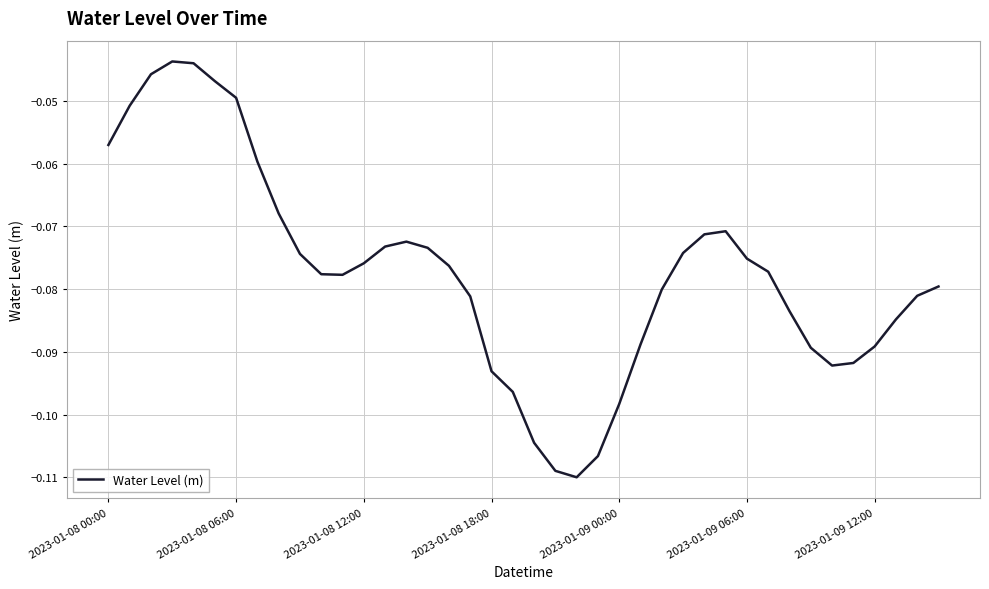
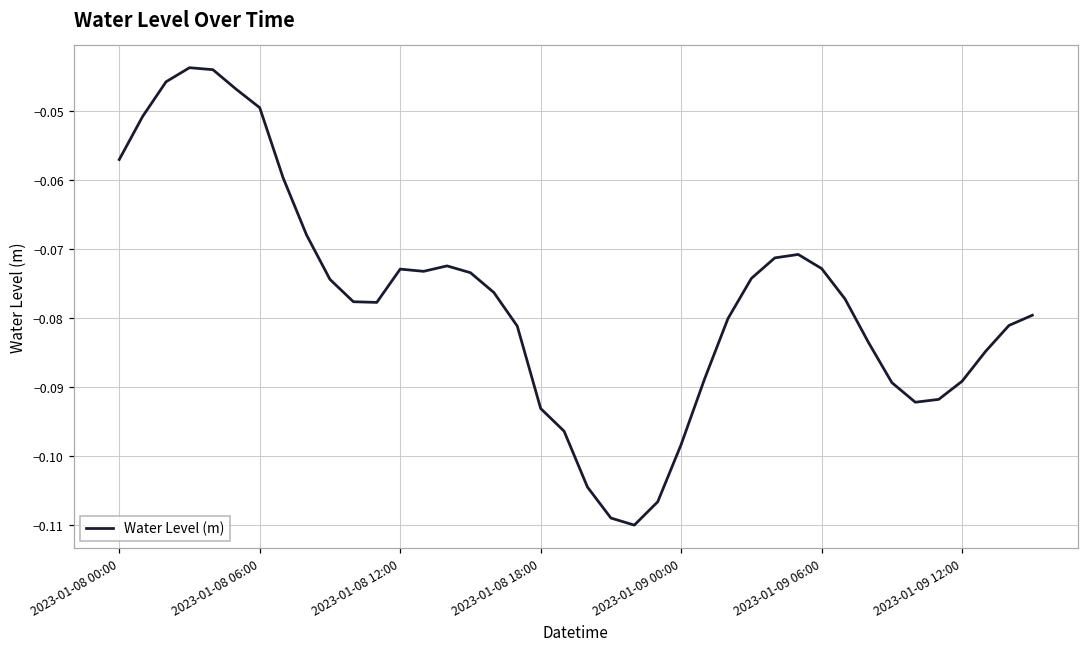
  {
    "2023-01-08 00:00": -0.057,
    "2023-01-08 06:00": -0.049,
-   "2023-01-08 12:00": -0.076,
+   "2023-01-08 12:00": -0.073,
    "2023-01-08 18:00": -0.093,
    "2023-01-09 00:00": -0.098,
-   "2023-01-09 06:00": -0.075,
+   "2023-01-09 06:00": -0.073,
    "2023-01-09 12:00": -0.089
  }
